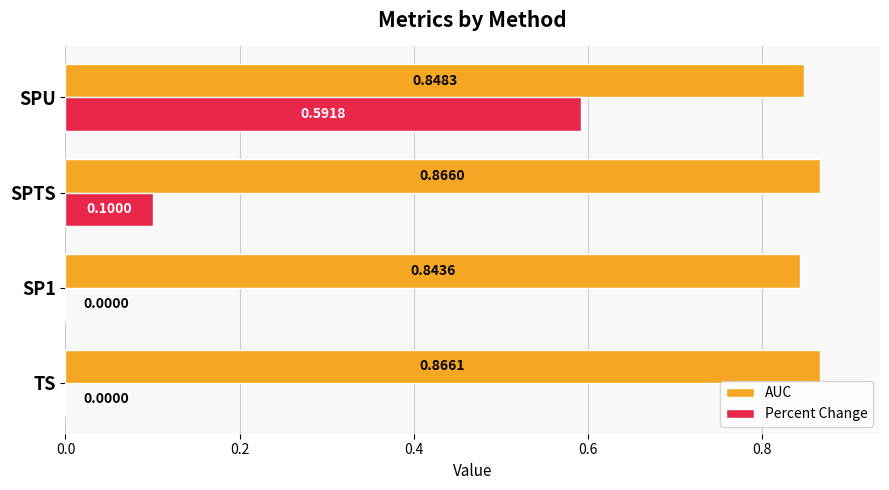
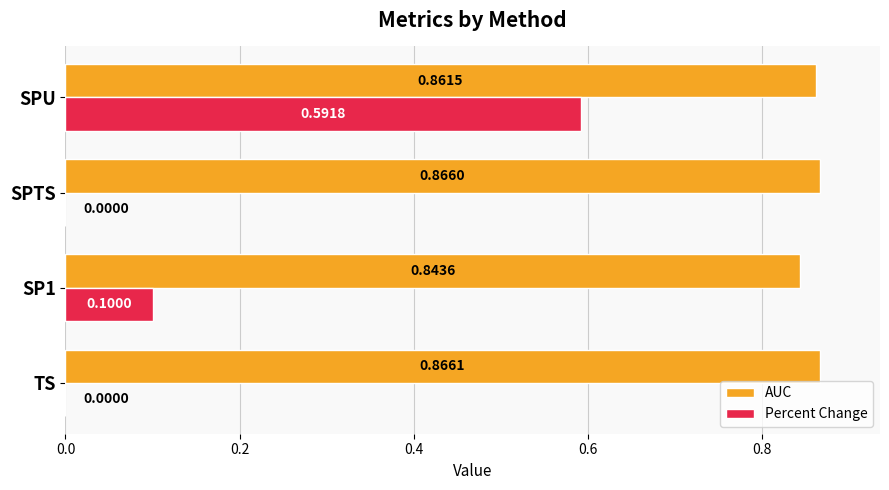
  {
    "AUC": {
-     "SPU": 0.8483,
+     "SPU": 0.8615,
      "SPTS": 0.8660,
      "SP1": 0.8436,
      "TS": 0.8661
    },
    "Percent Change": {
      "SPU": 0.5918,
-     "SPTS": 0.1000,
-     "SP1": 0.0000,
+     "SPTS": 0.0000,
+     "SP1": 0.1000,
      "TS": 0.0000
    }
  }
